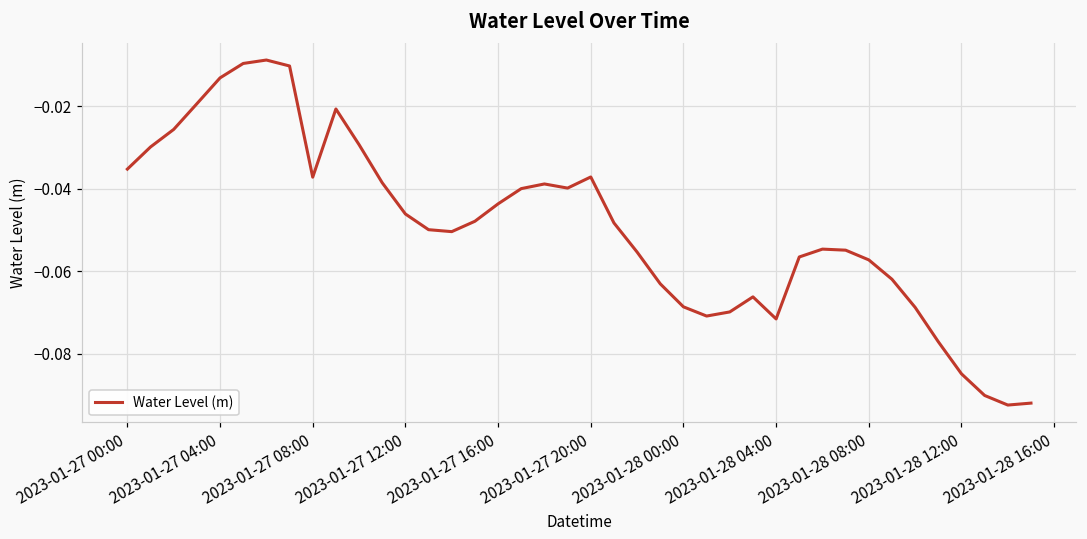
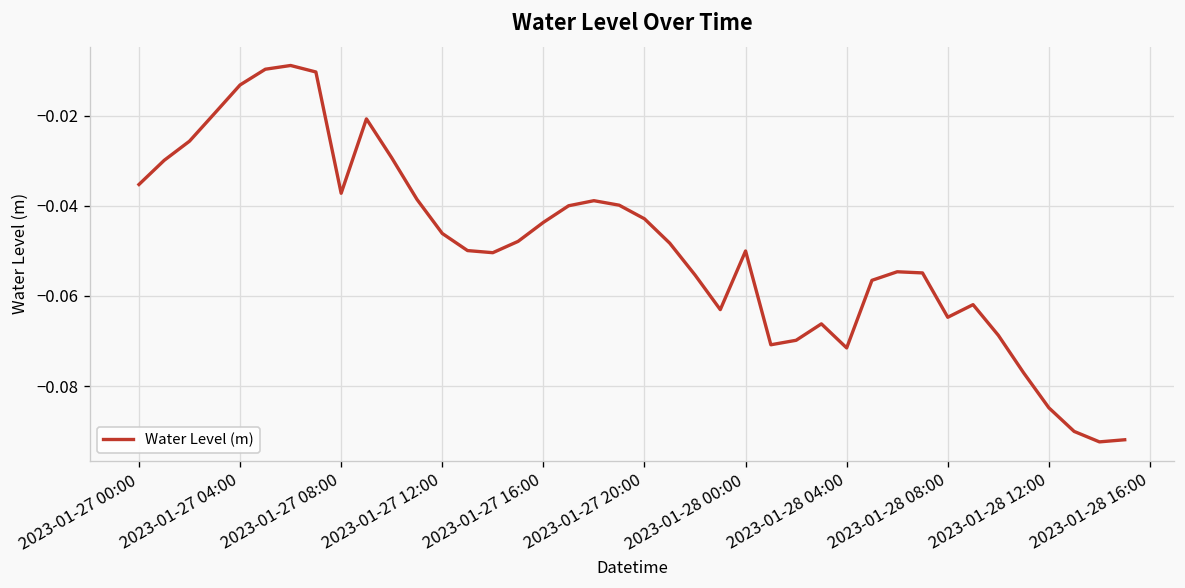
  {
    "2023-01-27 00:00": -0.035,
    "2023-01-27 04:00": -0.013,
    "2023-01-27 08:00": -0.037,
    "2023-01-27 12:00": -0.046,
    "2023-01-27 16:00": -0.044,
-   "2023-01-27 20:00": -0.037,
-   "2023-01-28 00:00": -0.069,
+   "2023-01-27 20:00": -0.043,
+   "2023-01-28 00:00": -0.050,
    "2023-01-28 04:00": -0.072,
-   "2023-01-28 08:00": -0.057,
+   "2023-01-28 08:00": -0.065,
    "2023-01-28 12:00": -0.085
  }
